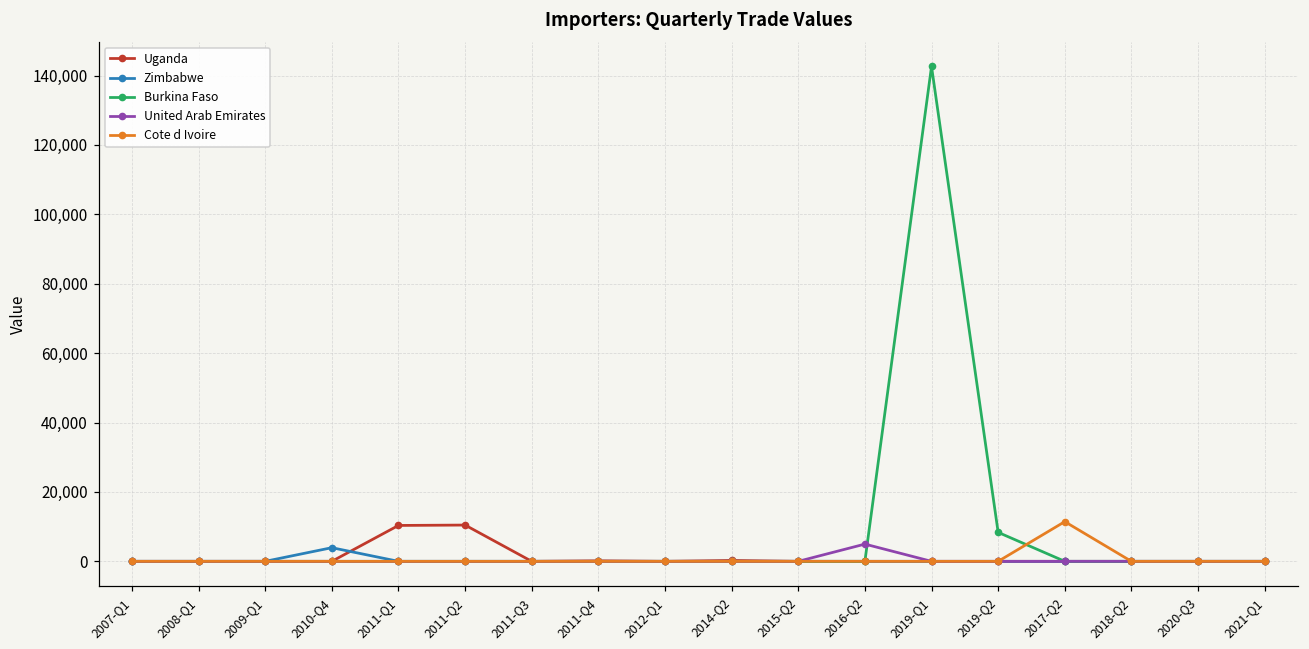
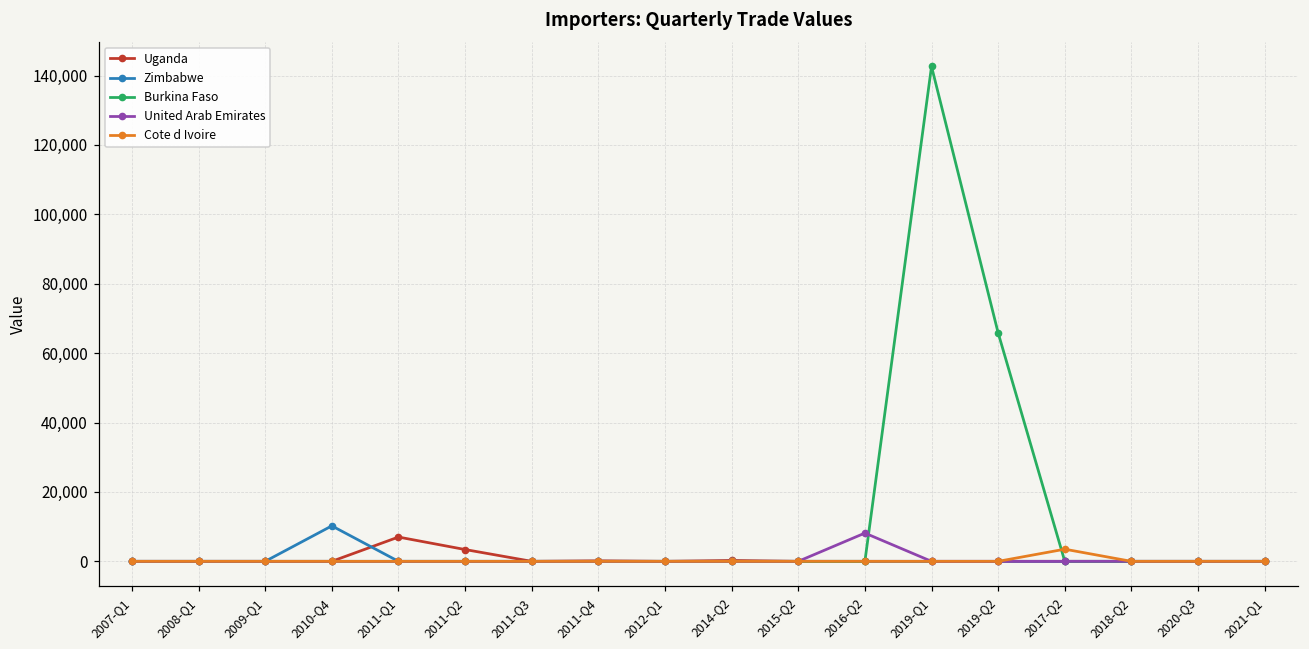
  {
    "Uganda": {
-     "2011-Q1": "10,000",
-     "2011-Q2": "10,000"
+     "2011-Q1": "7,000",
+     "2011-Q2": "3,000"
    },
    "Zimbabwe": {
-     "2010-Q4": "4,000"
+     "2010-Q4": "10,000"
    },
    "Burkina Faso": {
      "2019-Q1": "143,000",
-     "2019-Q2": "8,000"
+     "2019-Q2": "66,000"
    },
    "United Arab Emirates": {
-     "2016-Q2": "5,000"
+     "2016-Q2": "8,000"
    },
    "Cote d Ivoire": {
-     "2017-Q2": "11,000"
+     "2017-Q2": "4,000"
    }
  }
